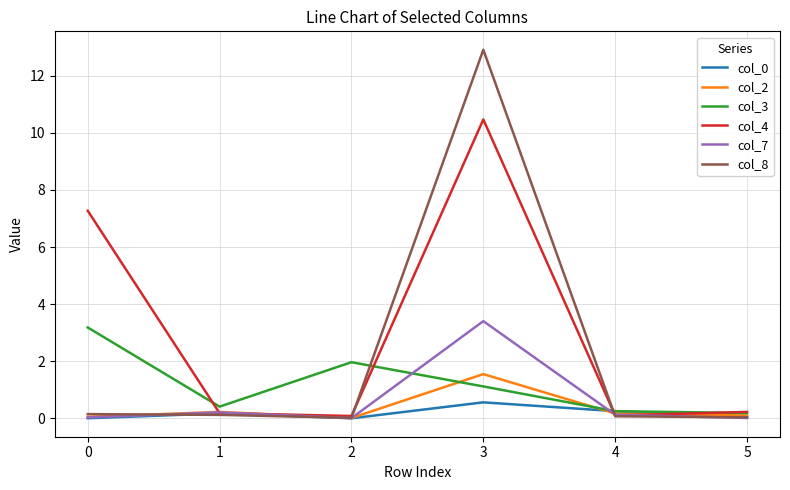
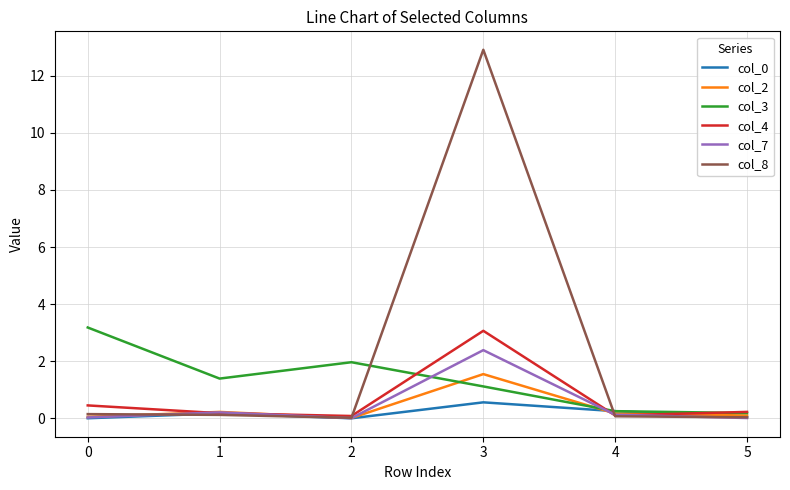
  {
    "col_0": {
      "3": 0.6
    },
    "col_2": {
      "3": 1.5
    },
    "col_3": {
      "0": 3.2,
-     "1": 0.4,
+     "1": 1.4,
      "2": 2.0,
      "3": 1.1
    },
    "col_4": {
-     "0": 7.3,
-     "3": 10.5
+     "0": 0.5,
+     "3": 3.1
    },
    "col_7": {
-     "3": 3.4
+     "3": 2.4
    },
    "col_8": {
      "0": 0.1,
      "3": 12.9
    }
  }
